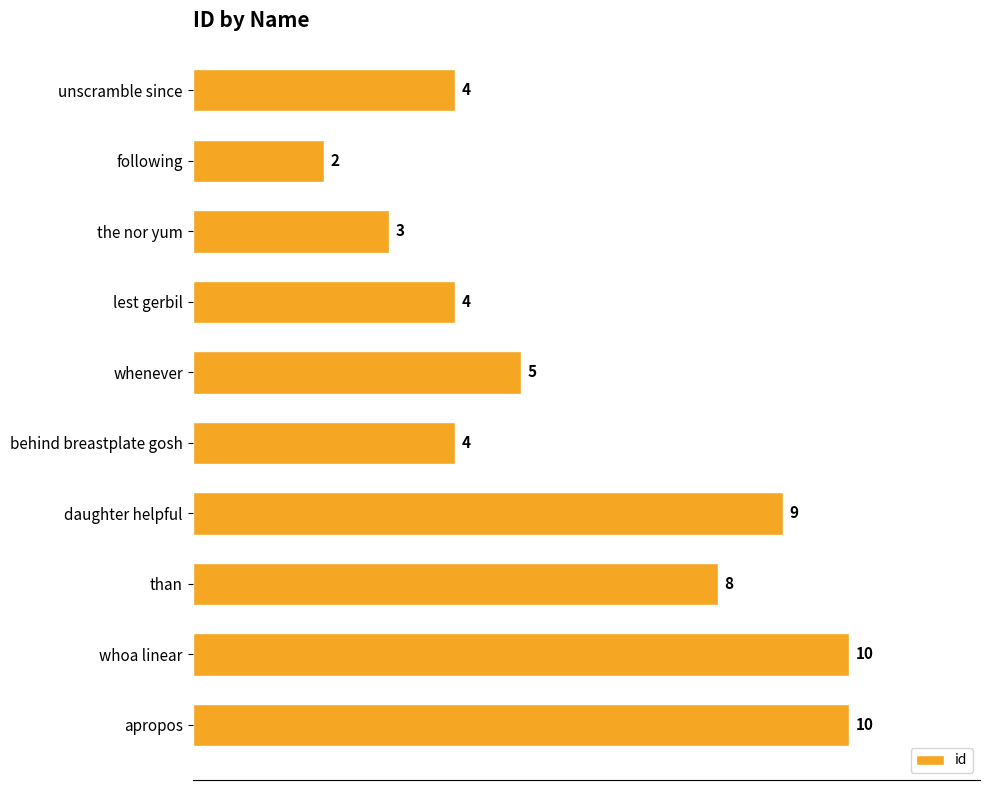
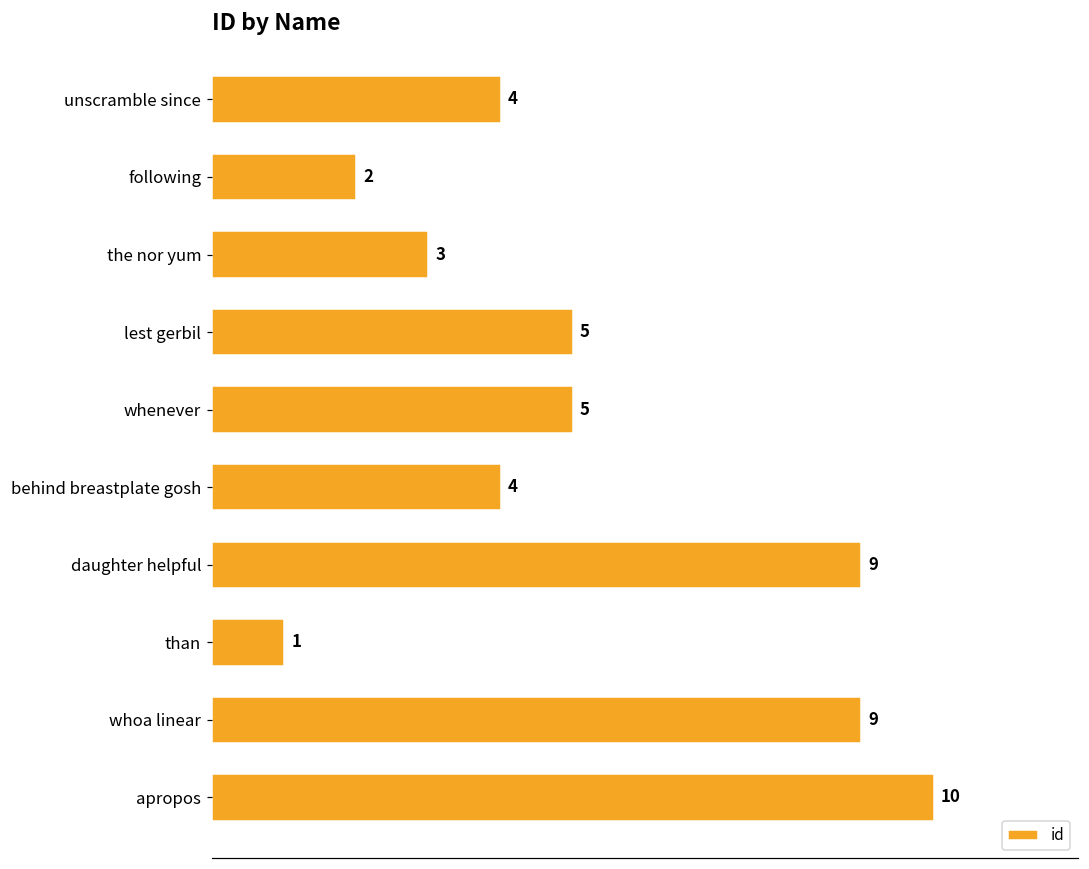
  {
    "unscramble since": 4,
    "following": 2,
    "the nor yum": 3,
-   "lest gerbil": 4,
+   "lest gerbil": 5,
    "whenever": 5,
    "behind breastplate gosh": 4,
    "daughter helpful": 9,
-   "than": 8,
-   "whoa linear": 10,
+   "than": 1,
+   "whoa linear": 9,
    "apropos": 10
  }
